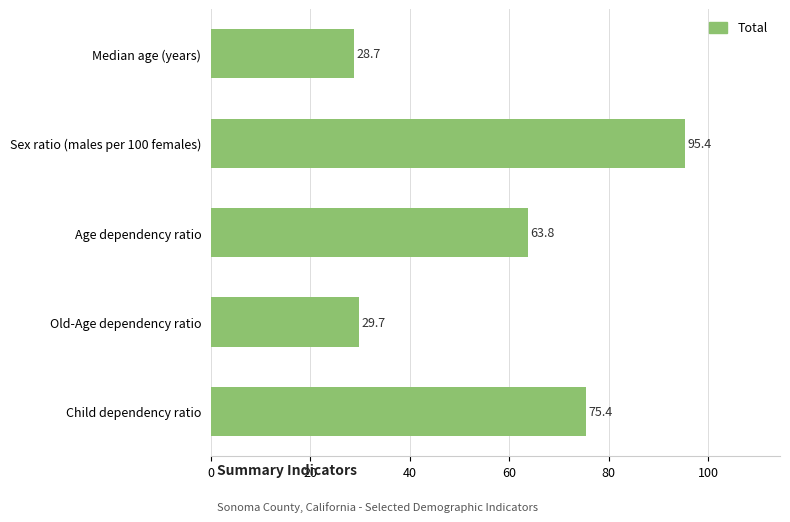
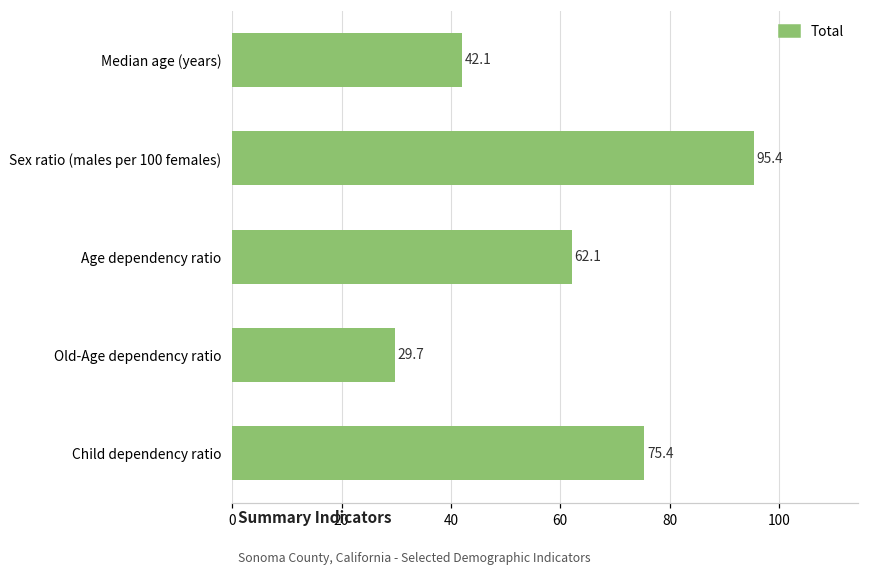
  {
-   "Median age (years)": 28.7,
+   "Median age (years)": 42.1,
    "Sex ratio (males per 100 females)": 95.4,
-   "Age dependency ratio": 63.8,
+   "Age dependency ratio": 62.1,
    "Old-Age dependency ratio": 29.7,
    "Child dependency ratio": 75.4
  }
